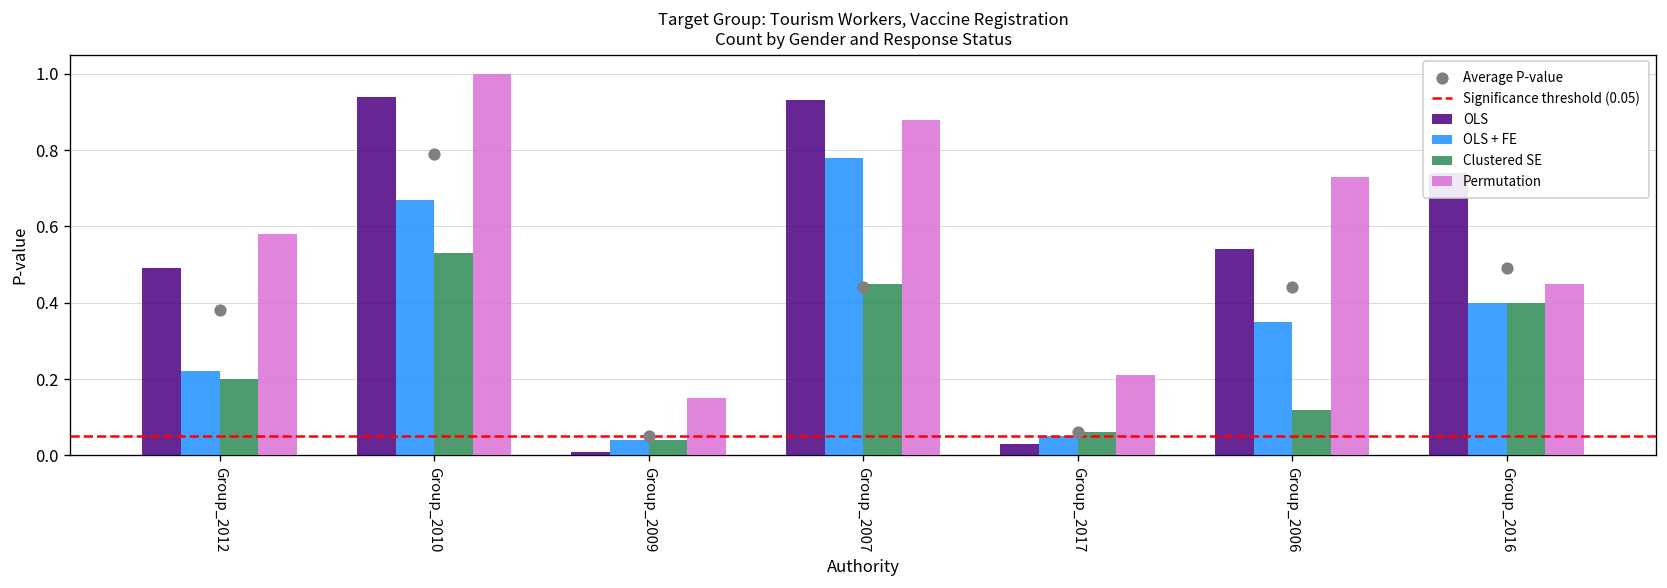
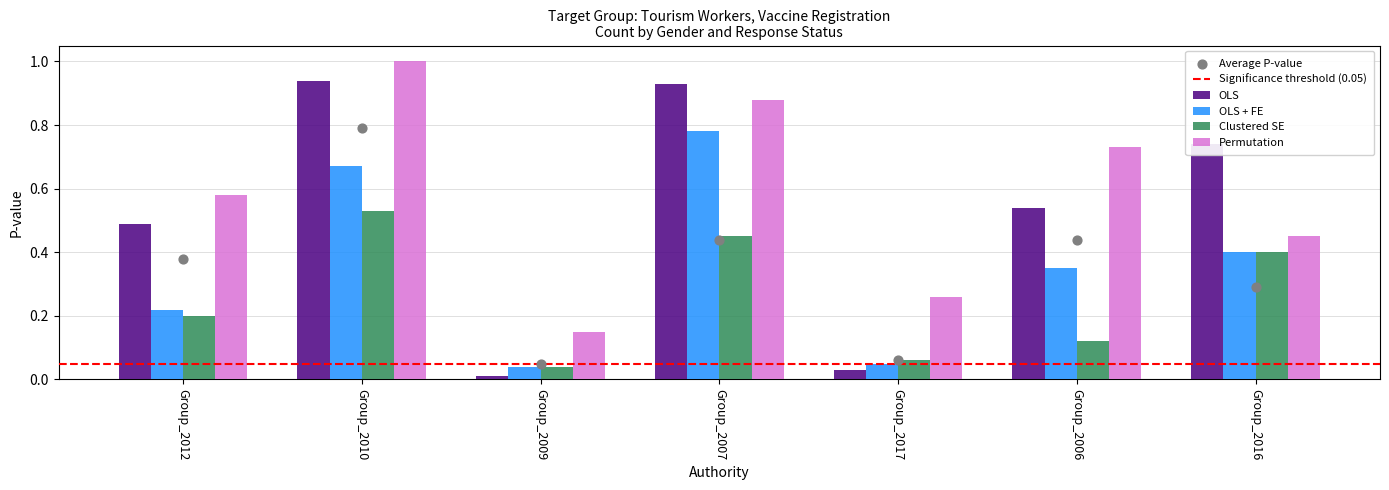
  {
    "OLS": {
      "Group_2012": 0.49,
      "Group_2010": 0.94,
      "Group_2009": 0.01,
      "Group_2007": 0.93,
      "Group_2017": 0.03,
      "Group_2006": 0.54
    },
    "Average P-value": {
-     "Group_2016": 0.49
+     "Group_2016": 0.29
    },
    "OLS + FE": {
      "Group_2012": 0.22,
      "Group_2010": 0.67,
      "Group_2009": 0.04,
      "Group_2007": 0.78,
      "Group_2017": 0.05,
      "Group_2006": 0.35,
      "Group_2016": 0.40
    },
    "Clustered SE": {
      "Group_2012": 0.20,
      "Group_2010": 0.53,
      "Group_2009": 0.04,
      "Group_2007": 0.45,
      "Group_2017": 0.06,
      "Group_2006": 0.12,
      "Group_2016": 0.40
    },
    "Permutation": {
      "Group_2012": 0.58,
      "Group_2010": 1.00,
      "Group_2009": 0.15,
      "Group_2007": 0.88,
-     "Group_2017": 0.21,
+     "Group_2017": 0.26,
      "Group_2006": 0.73,
      "Group_2016": 0.45
    }
  }
